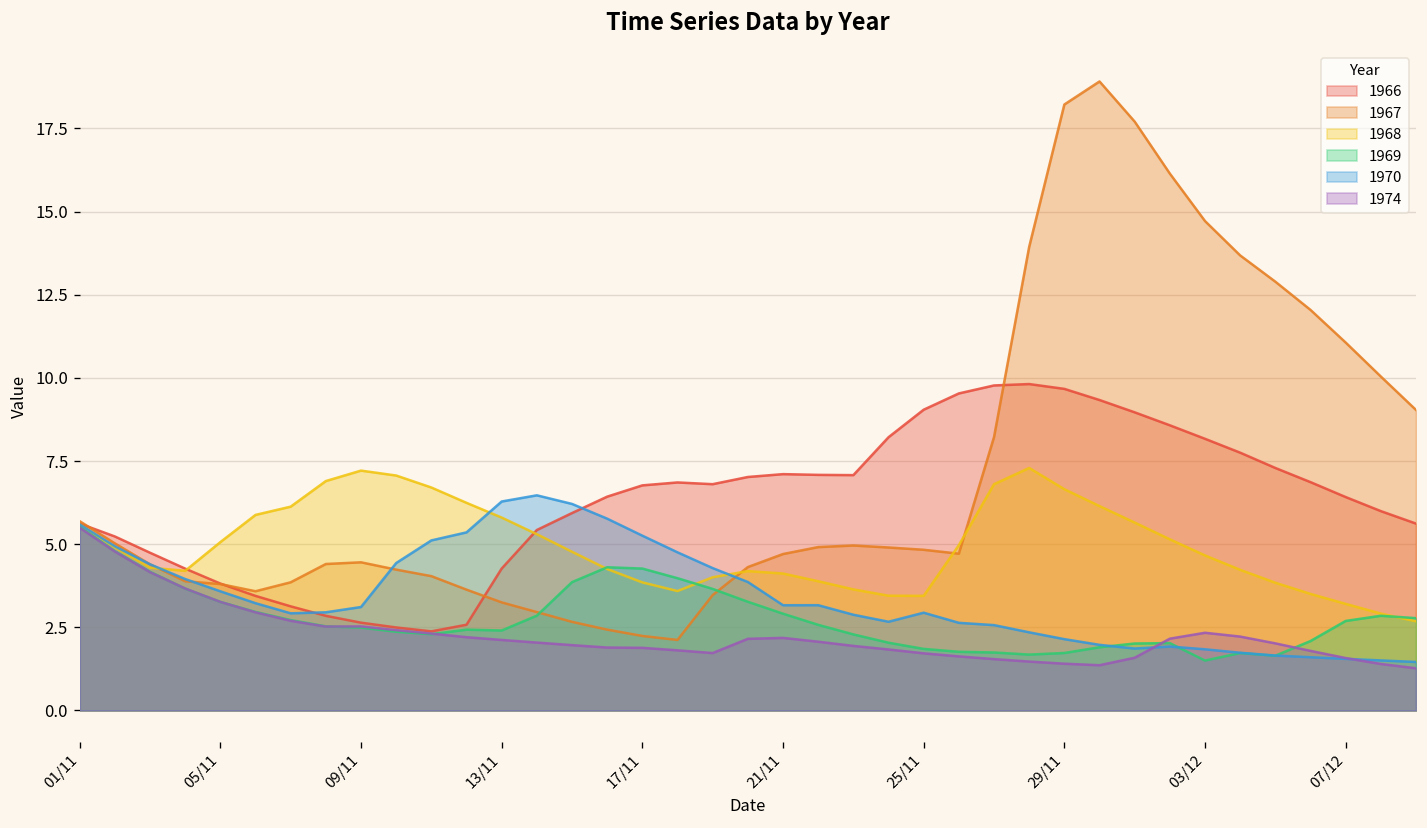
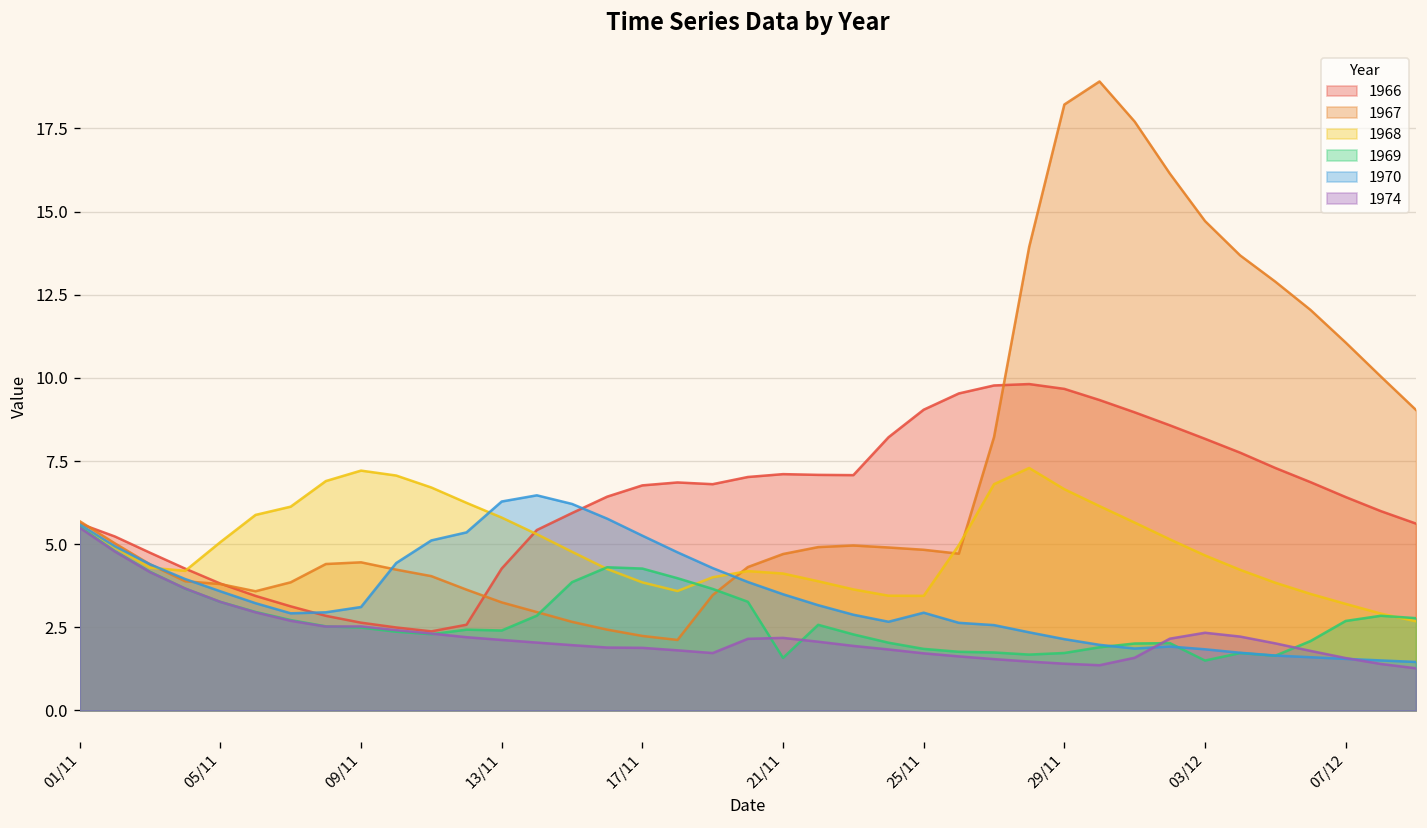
  {
    "1969": {
      "13/11": 2.4,
      "17/11": 4.3,
-     "21/11": 2.9,
+     "21/11": 1.6,
      "25/11": 1.9,
      "29/11": 1.7,
      "03/12": 1.5,
      "07/12": 2.7
    },
    "1970": {
      "05/11": 3.6,
      "09/11": 3.1,
      "13/11": 6.3,
      "17/11": 5.3,
-     "21/11": 3.2,
+     "21/11": 3.5,
      "25/11": 2.9,
      "29/11": 2.1,
      "03/12": 1.8
    },
    "1974": {
      "13/11": 2.1,
      "17/11": 1.9,
      "21/11": 2.2,
      "25/11": 1.7,
      "29/11": 1.4,
      "03/12": 2.3
    }
  }
